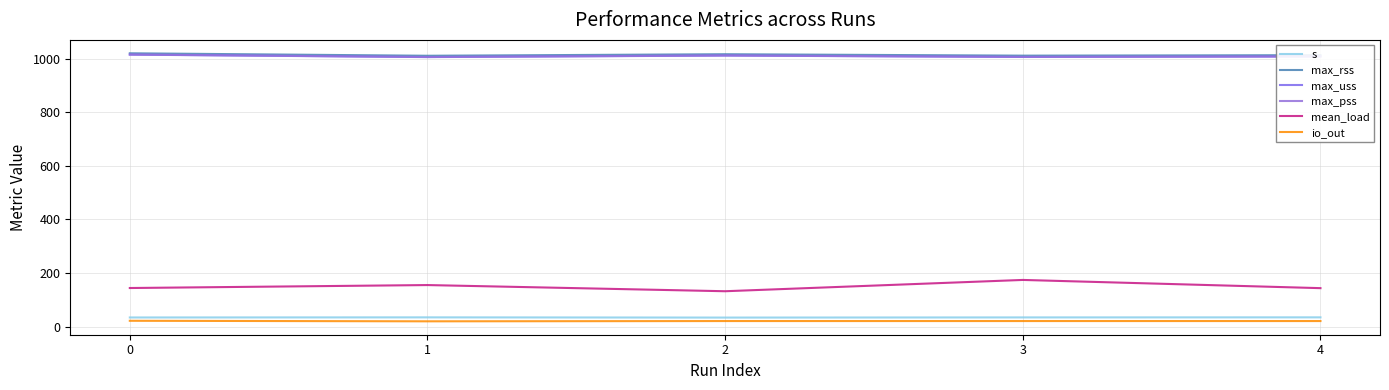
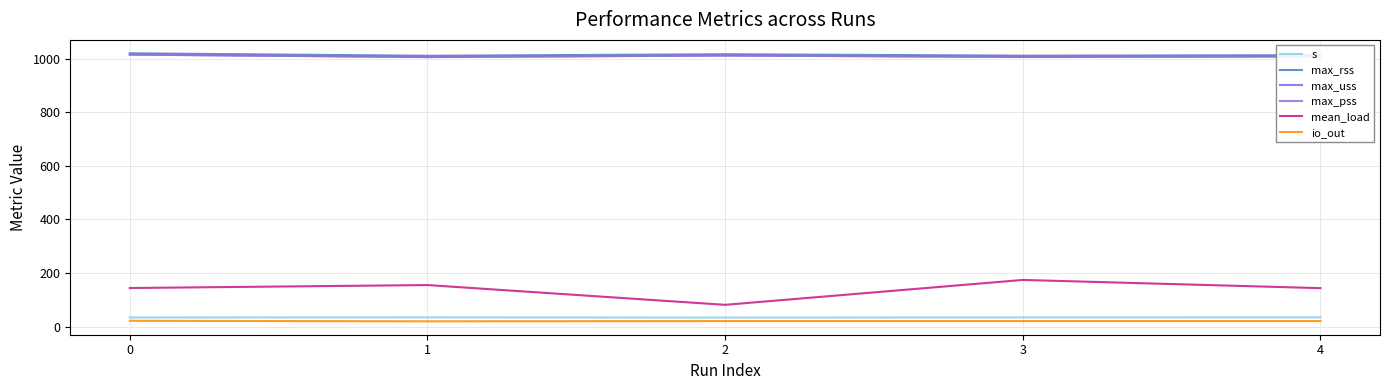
  {
    "s": {
      "0": 30,
      "1": 30,
      "2": 30,
      "3": 30,
      "4": 30
    },
    "mean_load": {
      "0": 140,
      "1": 160,
-     "2": 130,
+     "2": 80,
      "3": 170,
      "4": 140
    },
    "io_out": {
      "0": 20,
      "1": 20,
      "2": 20,
      "3": 20,
      "4": 20
    }
  }
